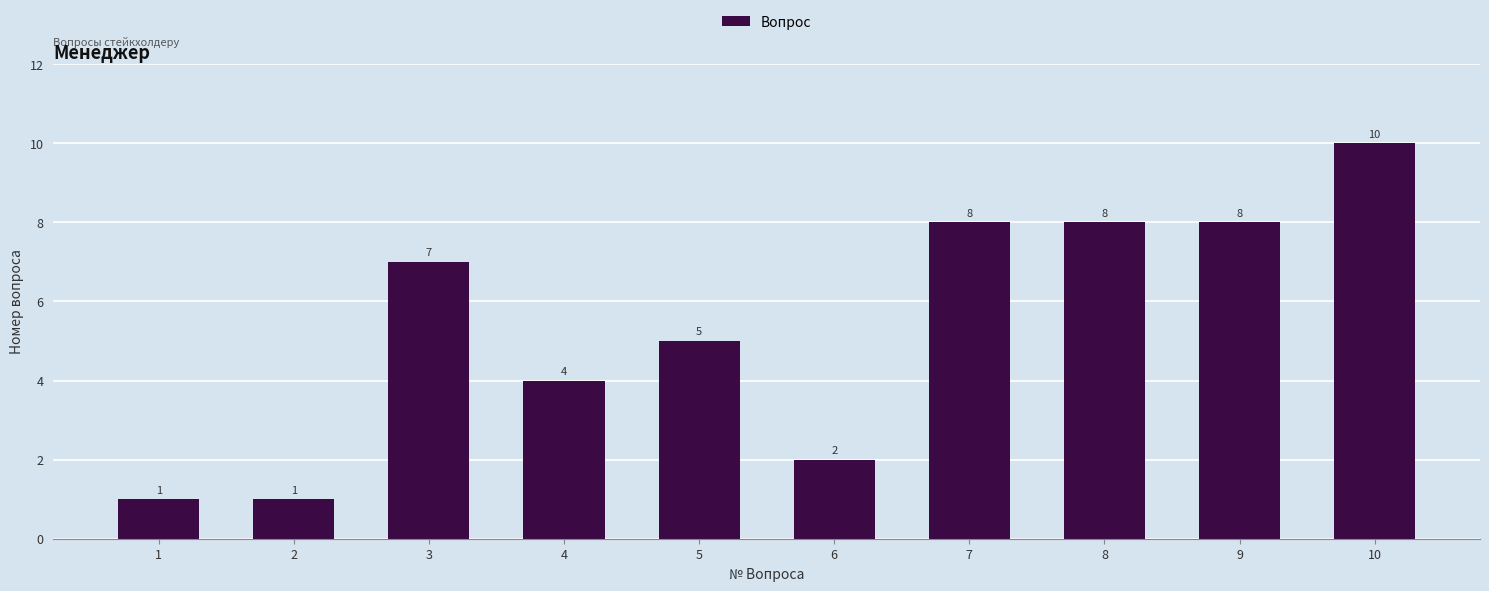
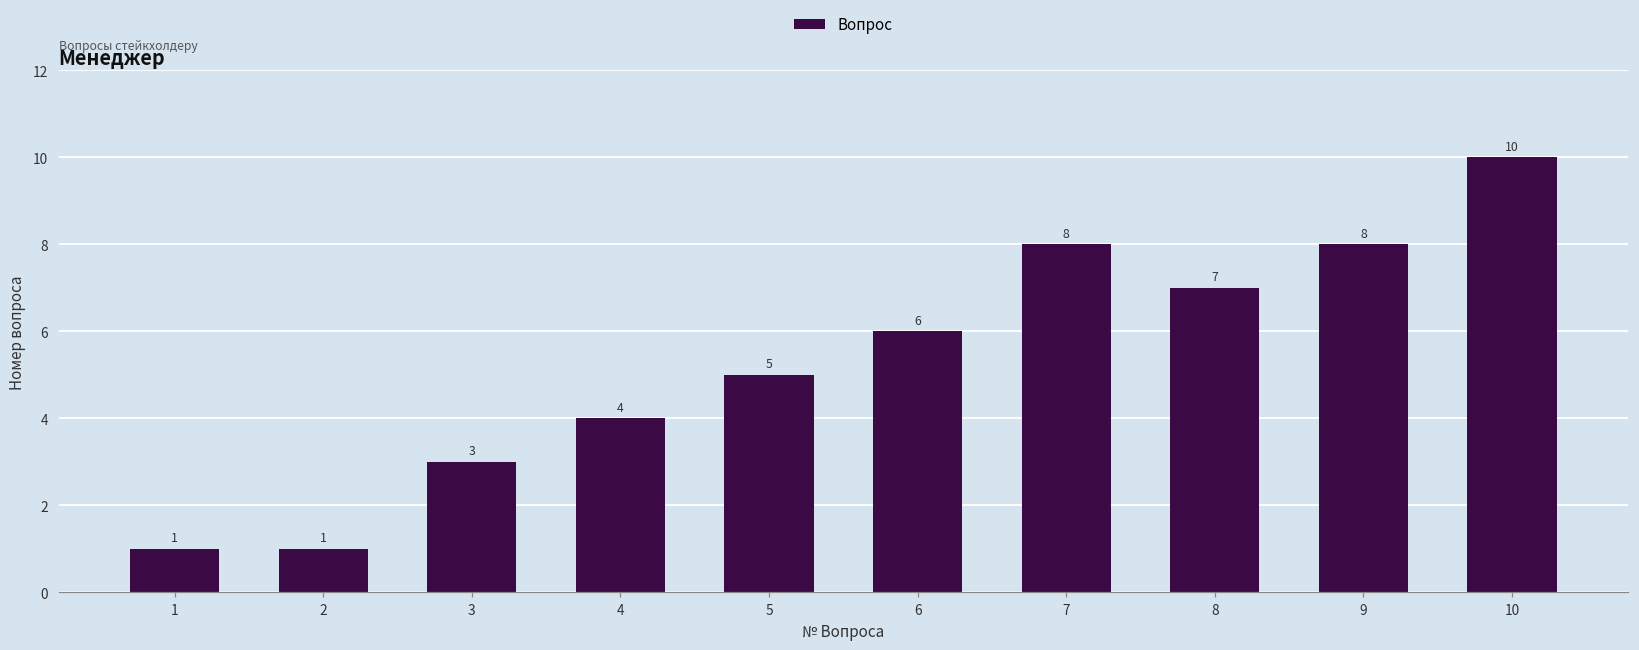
  {
    "1": 1,
    "2": 1,
-   "3": 7,
+   "3": 3,
    "4": 4,
    "5": 5,
-   "6": 2,
+   "6": 6,
    "7": 8,
-   "8": 8,
+   "8": 7,
    "9": 8,
    "10": 10
  }
